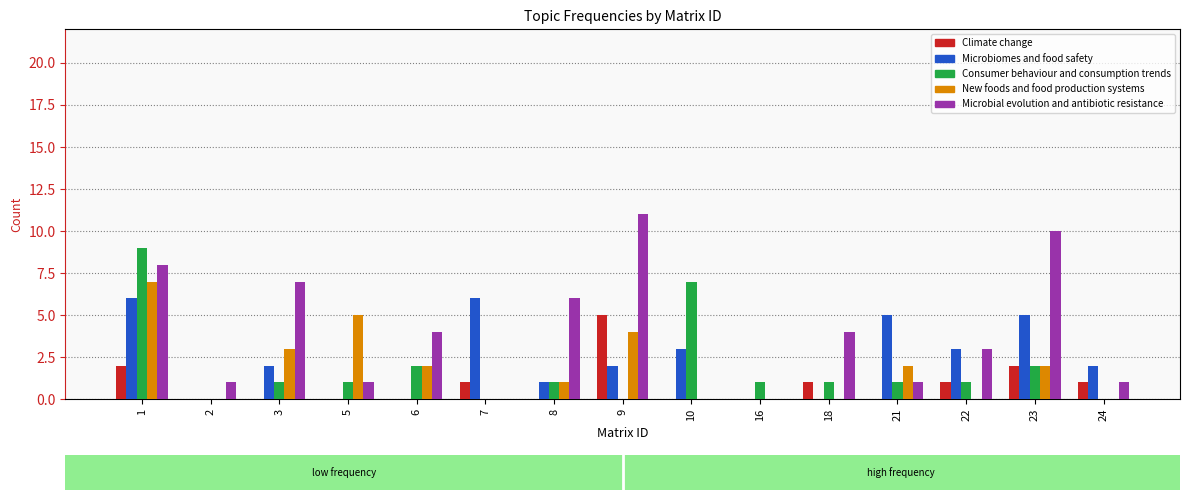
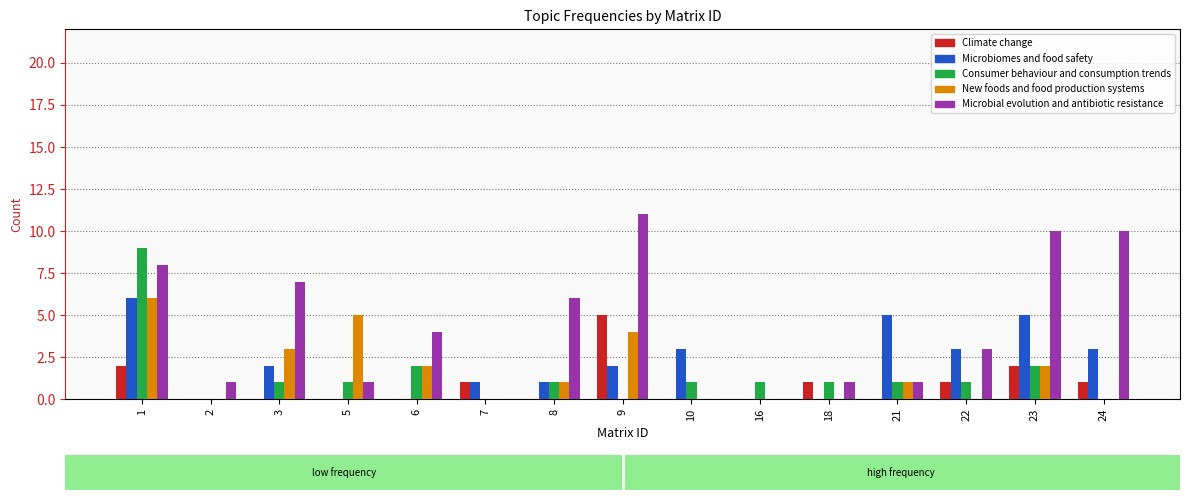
  {
    "Climate change": {
      "1": 2,
      "2": 0,
      "3": 0,
      "5": 0,
      "6": 0,
      "7": 1,
      "8": 0,
      "9": 5,
      "10": 0,
      "16": 0,
      "18": 1,
      "21": 0,
      "22": 1,
      "23": 2,
      "24": 1
    },
    "Microbiomes and food safety": {
      "1": 6,
      "2": 0,
      "3": 2,
      "5": 0,
      "6": 0,
-     "7": 6,
+     "7": 1,
      "8": 1,
      "9": 2,
      "10": 3,
      "16": 0,
      "18": 0,
      "21": 5,
      "22": 3,
      "23": 5,
-     "24": 2
+     "24": 3
    },
    "Consumer behaviour and consumption trends": {
      "1": 9,
      "2": 0,
      "3": 1,
      "5": 1,
      "6": 2,
      "7": 0,
      "8": 1,
      "9": 0,
-     "10": 7,
+     "10": 1,
      "16": 1,
      "18": 1,
      "21": 1,
      "22": 1,
      "23": 2,
      "24": 0
    },
    "New foods and food production systems": {
-     "1": 7,
+     "1": 6,
      "2": 0,
      "3": 3,
      "5": 5,
      "6": 2,
      "7": 0,
      "8": 1,
      "9": 4,
      "10": 0,
      "16": 0,
      "18": 0,
-     "21": 2,
+     "21": 1,
      "22": 0,
      "23": 2,
      "24": 0
    },
    "Microbial evolution and antibiotic resistance": {
      "1": 8,
      "2": 1,
      "3": 7,
      "5": 1,
      "6": 4,
      "7": 0,
      "8": 6,
      "9": 11,
      "10": 0,
      "16": 0,
-     "18": 4,
+     "18": 1,
      "21": 1,
      "22": 3,
      "23": 10,
-     "24": 1
+     "24": 10
    }
  }
